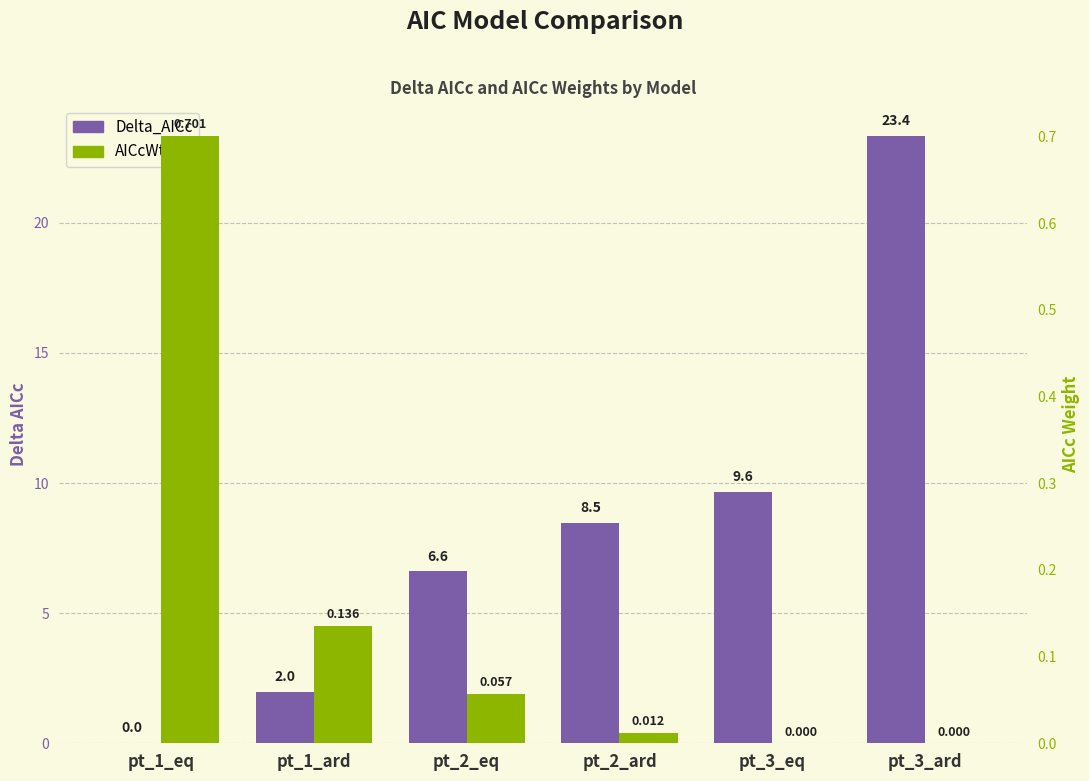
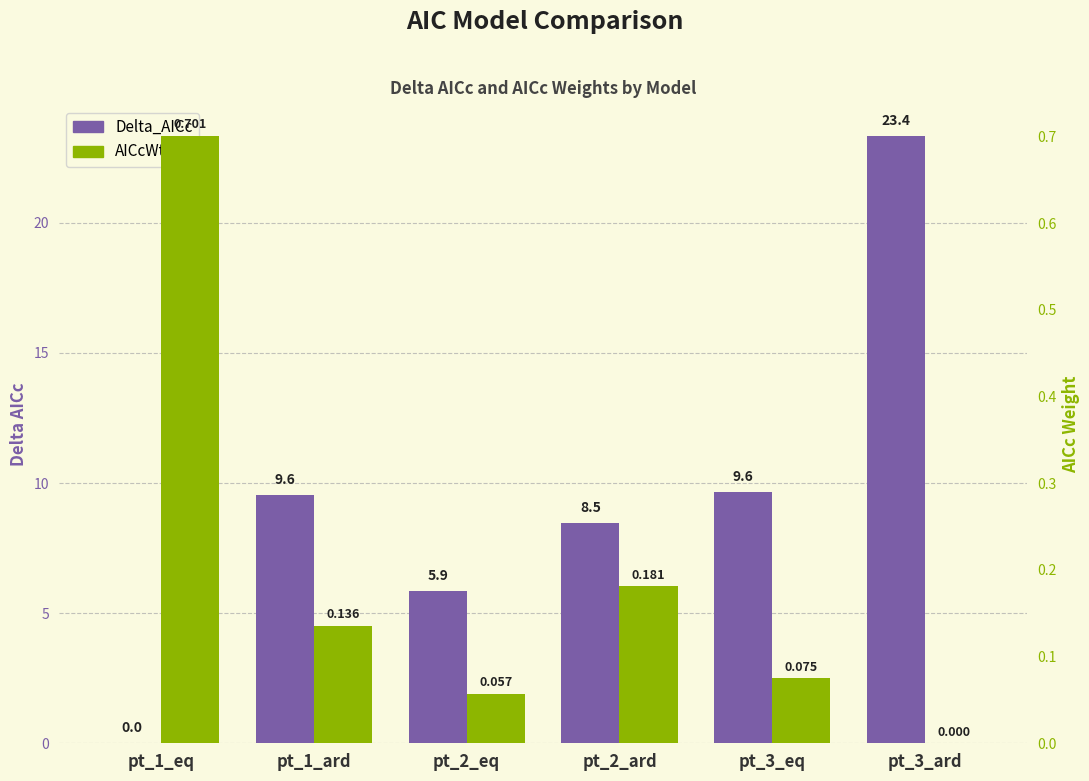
  {
    "Delta_AICc": {
      "pt_1_eq": 0.0,
-     "pt_1_ard": 2.0,
-     "pt_2_eq": 6.6,
+     "pt_1_ard": 9.6,
+     "pt_2_eq": 5.9,
      "pt_2_ard": 8.5,
      "pt_3_eq": 9.6,
      "pt_3_ard": 23.4
    },
    "AICcWt": {
      "pt_1_ard": 0.136,
      "pt_2_eq": 0.057,
-     "pt_2_ard": 0.012,
-     "pt_3_eq": 0.000,
+     "pt_2_ard": 0.181,
+     "pt_3_eq": 0.075,
      "pt_3_ard": 0.000
    }
  }
